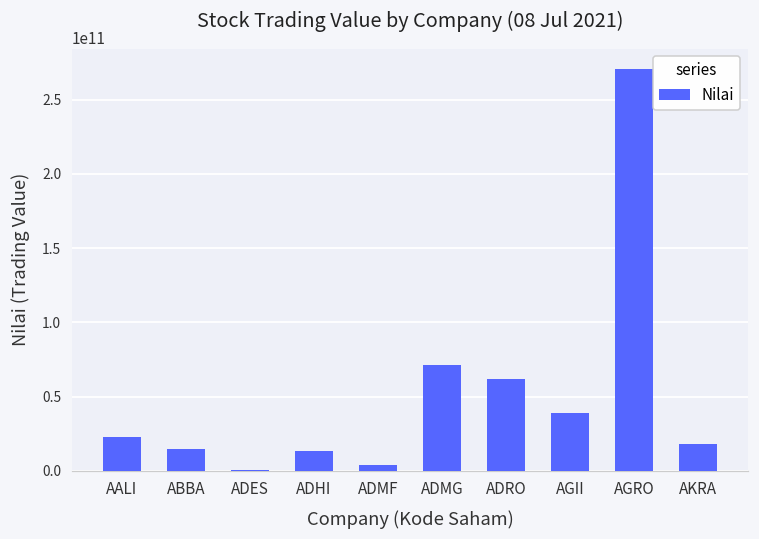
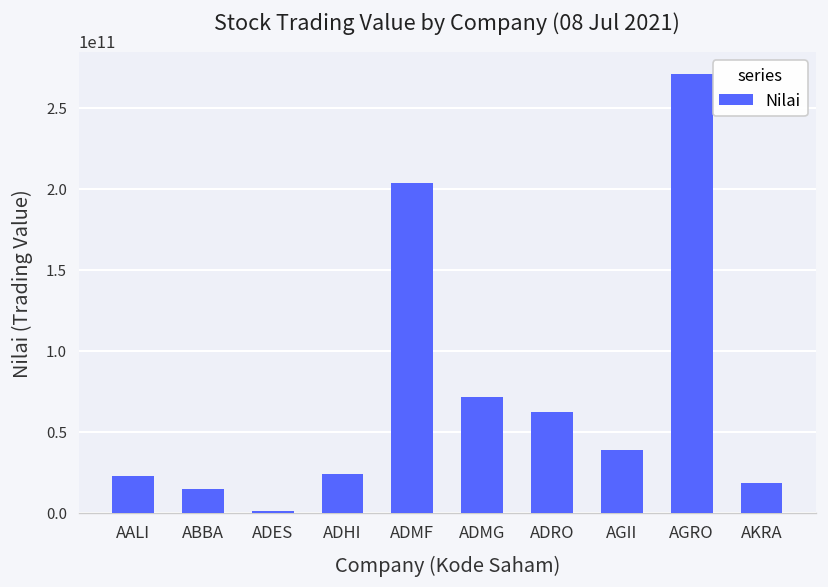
  {
    "AALI": 23000000000,
    "ABBA": 15000000000,
-   "ADHI": 13000000000,
-   "ADMF": 4000000000,
+   "ADHI": 24000000000,
+   "ADMF": 204000000000,
    "ADMG": 71000000000,
    "ADRO": 62000000000,
    "AGII": 39000000000,
    "AGRO": 271000000000,
    "AKRA": 18000000000
  }
